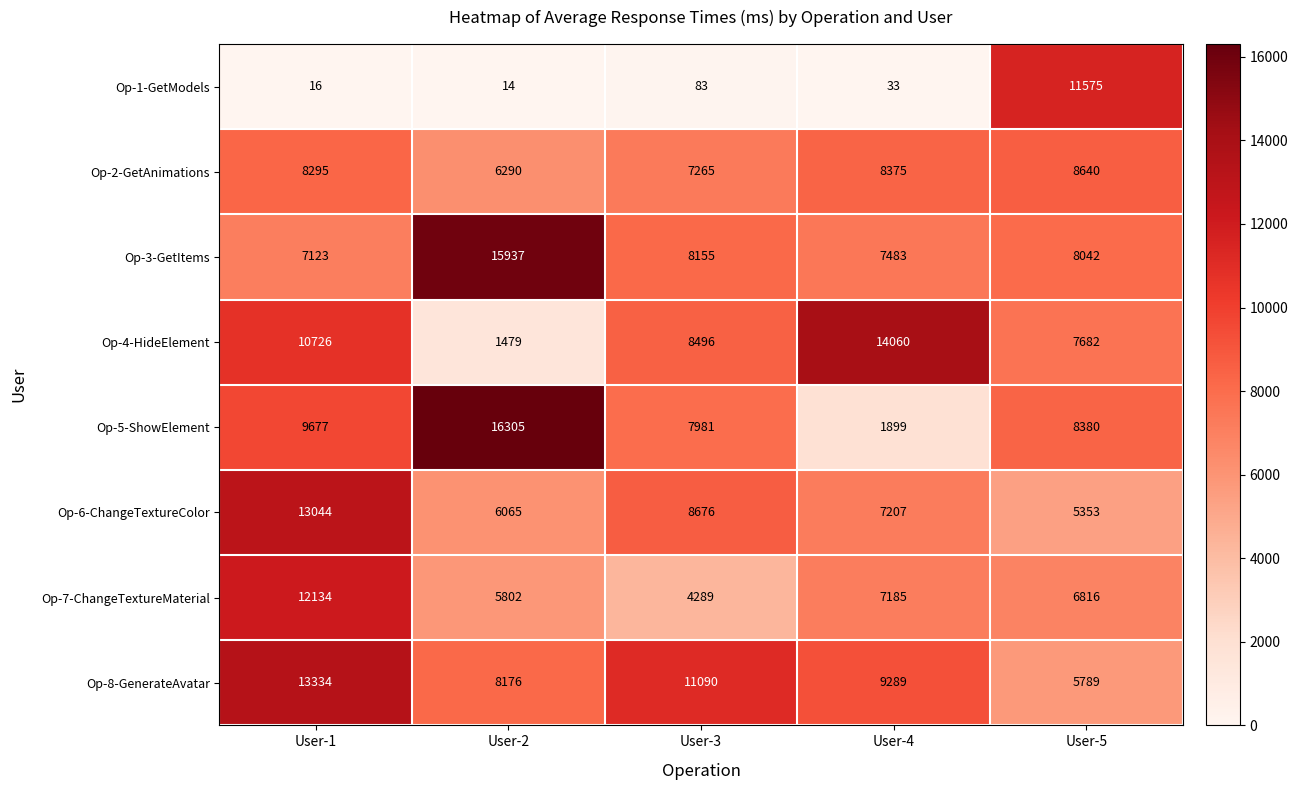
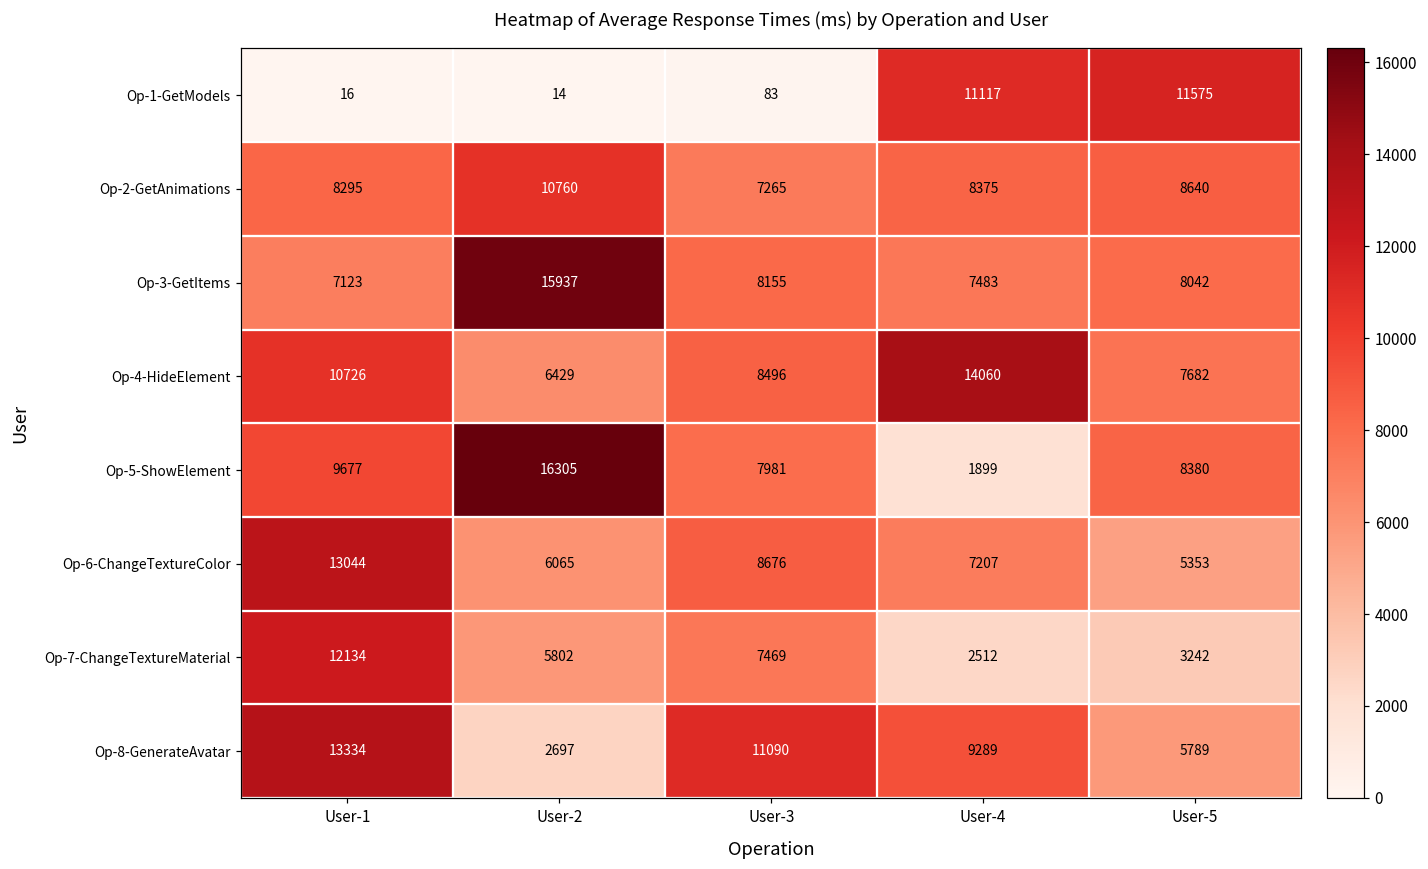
  {
    "Op-1-GetModels": {
      "User-1": 16,
      "User-2": 14,
      "User-3": 83,
-     "User-4": 33,
+     "User-4": 11117,
      "User-5": 11575
    },
    "Op-2-GetAnimations": {
      "User-1": 8295,
-     "User-2": 6290,
+     "User-2": 10760,
      "User-3": 7265,
      "User-4": 8375,
      "User-5": 8640
    },
    "Op-3-GetItems": {
      "User-1": 7123,
      "User-2": 15937,
      "User-3": 8155,
      "User-4": 7483,
      "User-5": 8042
    },
    "Op-4-HideElement": {
      "User-1": 10726,
-     "User-2": 1479,
+     "User-2": 6429,
      "User-3": 8496,
      "User-4": 14060,
      "User-5": 7682
    },
    "Op-5-ShowElement": {
      "User-1": 9677,
      "User-2": 16305,
      "User-3": 7981,
      "User-4": 1899,
      "User-5": 8380
    },
    "Op-6-ChangeTextureColor": {
      "User-1": 13044,
      "User-2": 6065,
      "User-3": 8676,
      "User-4": 7207,
      "User-5": 5353
    },
    "Op-7-ChangeTextureMaterial": {
      "User-1": 12134,
      "User-2": 5802,
-     "User-3": 4289,
-     "User-4": 7185,
-     "User-5": 6816
+     "User-3": 7469,
+     "User-4": 2512,
+     "User-5": 3242
    },
    "Op-8-GenerateAvatar": {
      "User-1": 13334,
-     "User-2": 8176,
+     "User-2": 2697,
      "User-3": 11090,
      "User-4": 9289,
      "User-5": 5789
    }
  }
